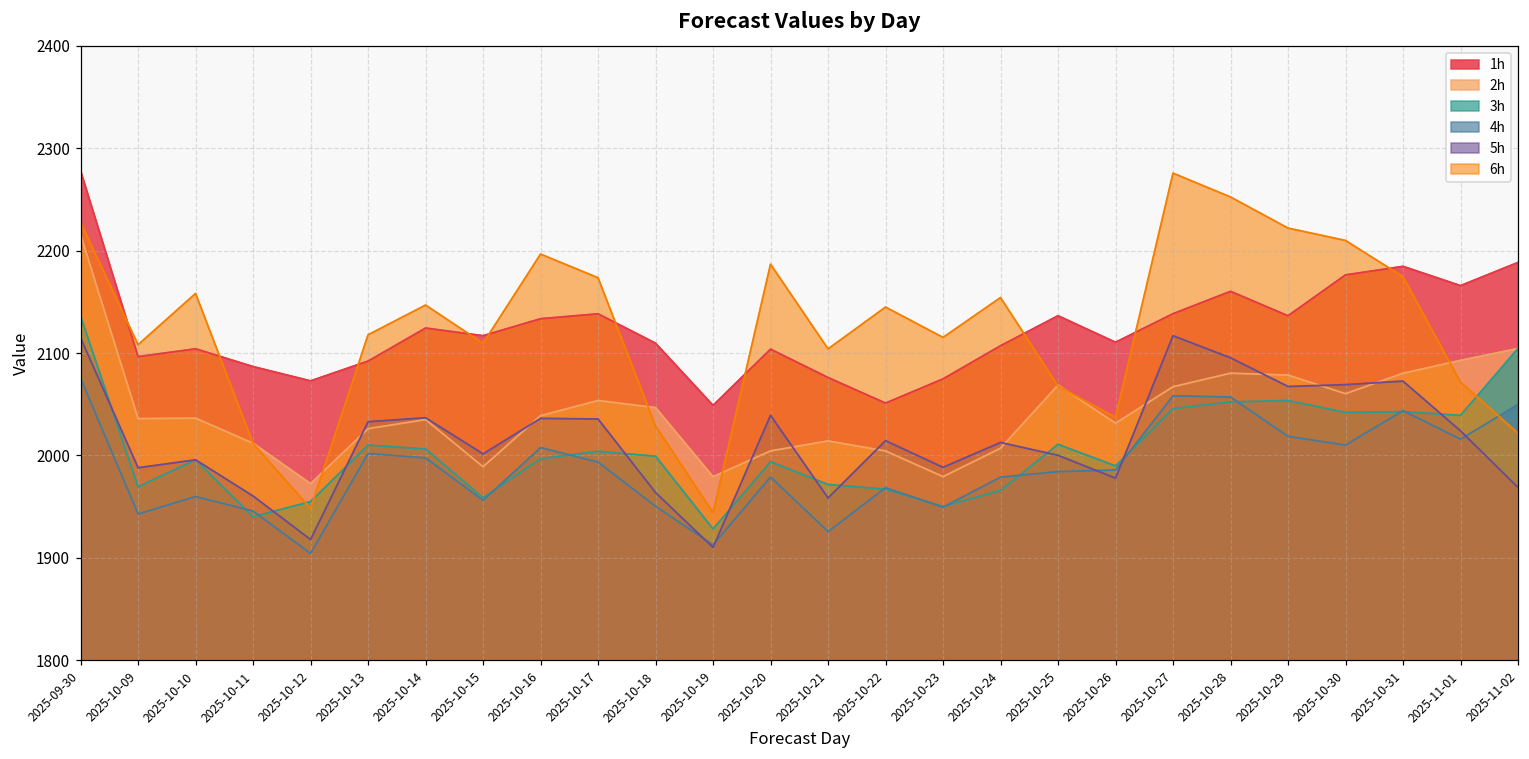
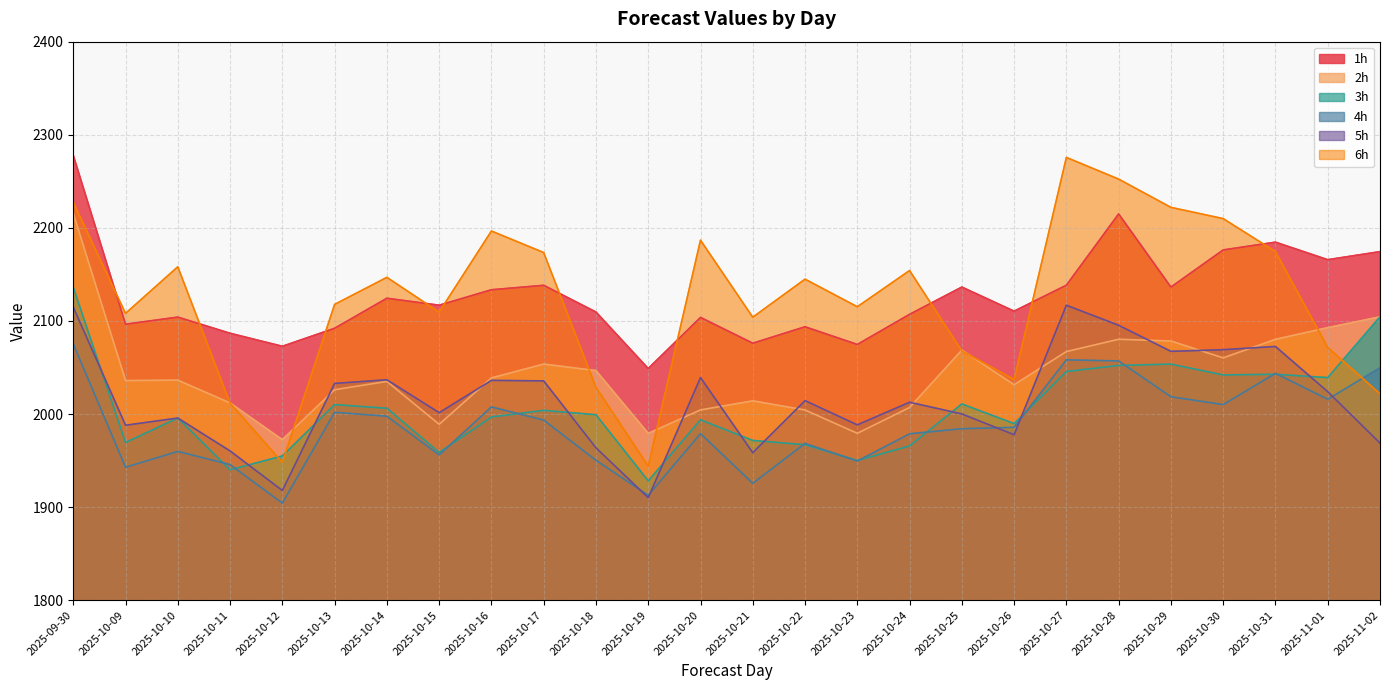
  {
    "1h": {
      "2025-09-30": 2280,
      "2025-10-09": 2100,
      "2025-10-10": 2100,
      "2025-10-11": 2090,
      "2025-10-12": 2070,
      "2025-10-13": 2090,
      "2025-10-14": 2120,
      "2025-10-15": 2120,
      "2025-10-16": 2130,
      "2025-10-17": 2140,
      "2025-10-18": 2110,
      "2025-10-19": 2050,
      "2025-10-20": 2100,
      "2025-10-21": 2080,
-     "2025-10-22": 2050,
+     "2025-10-22": 2090,
      "2025-10-23": 2070,
      "2025-10-24": 2110,
      "2025-10-25": 2140,
      "2025-10-26": 2110,
      "2025-10-27": 2140,
-     "2025-10-28": 2160,
+     "2025-10-28": 2210,
      "2025-10-29": 2140,
      "2025-10-30": 2180,
      "2025-10-31": 2180,
      "2025-11-01": 2170,
-     "2025-11-02": 2190
+     "2025-11-02": 2170
    }
  }
